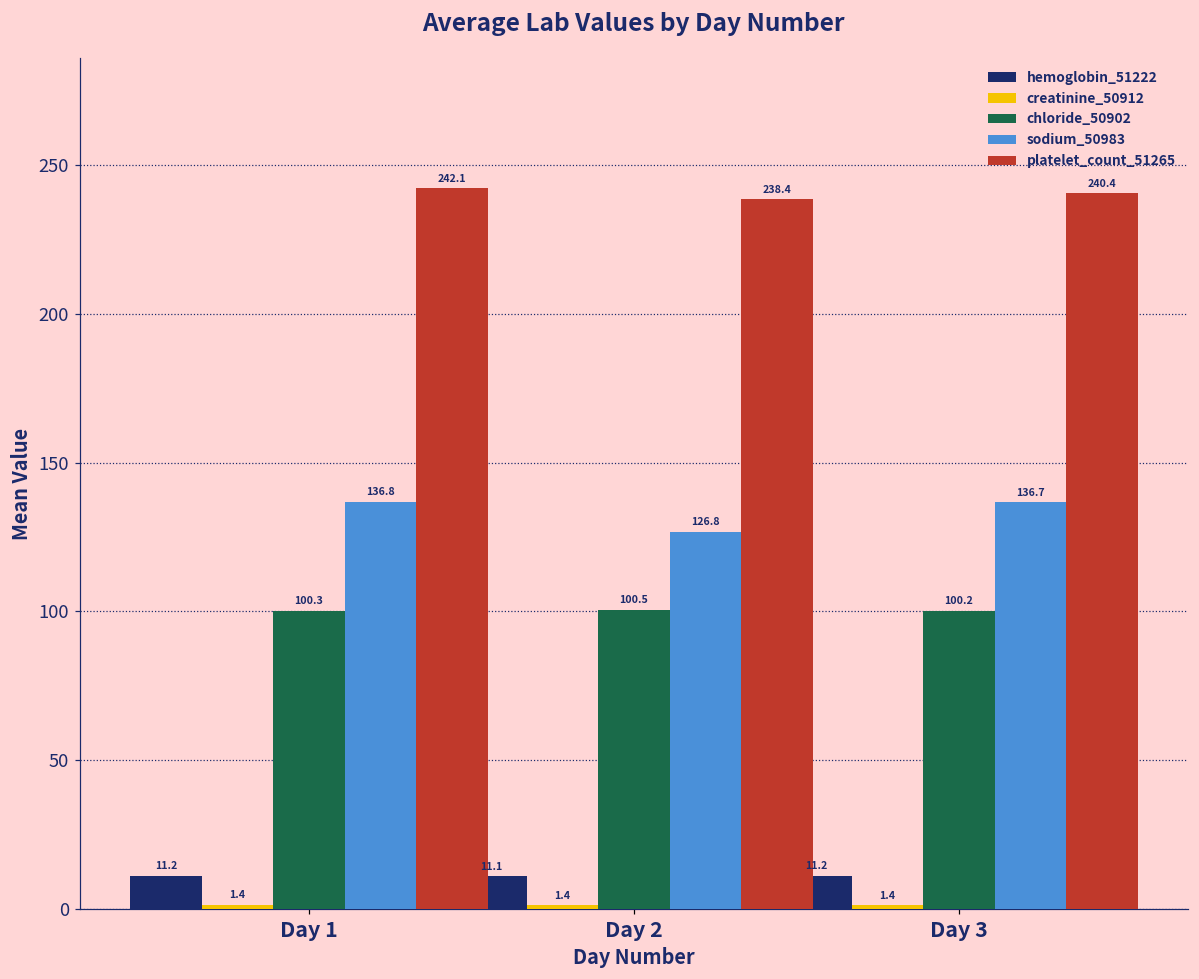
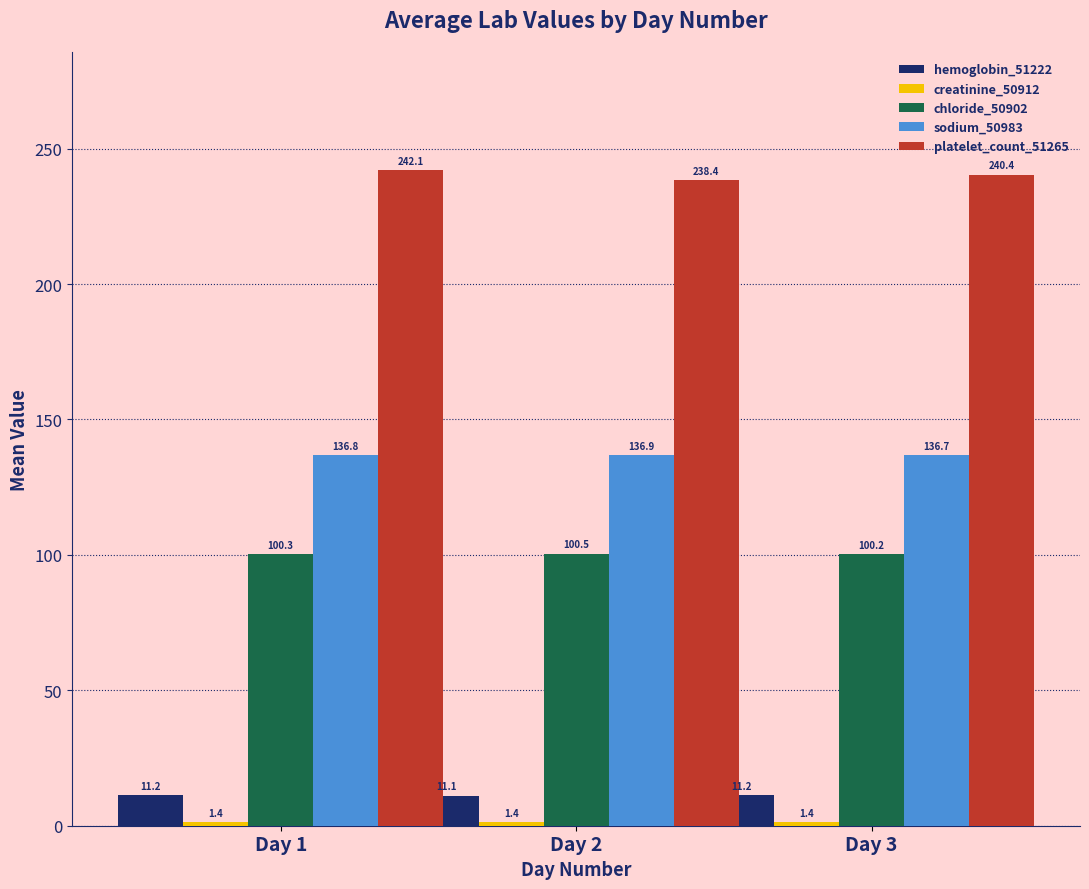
  {
    "hemoglobin_51222": {
      "Day 1": 11.2,
      "Day 2": 11.1,
      "Day 3": 11.2
    },
    "creatinine_50912": {
      "Day 1": 1.4,
      "Day 2": 1.4,
      "Day 3": 1.4
    },
    "chloride_50902": {
      "Day 1": 100.3,
      "Day 2": 100.5,
      "Day 3": 100.2
    },
    "sodium_50983": {
      "Day 1": 136.8,
-     "Day 2": 126.8,
+     "Day 2": 136.9,
      "Day 3": 136.7
    },
    "platelet_count_51265": {
      "Day 1": 242.1,
      "Day 2": 238.4,
      "Day 3": 240.4
    }
  }
